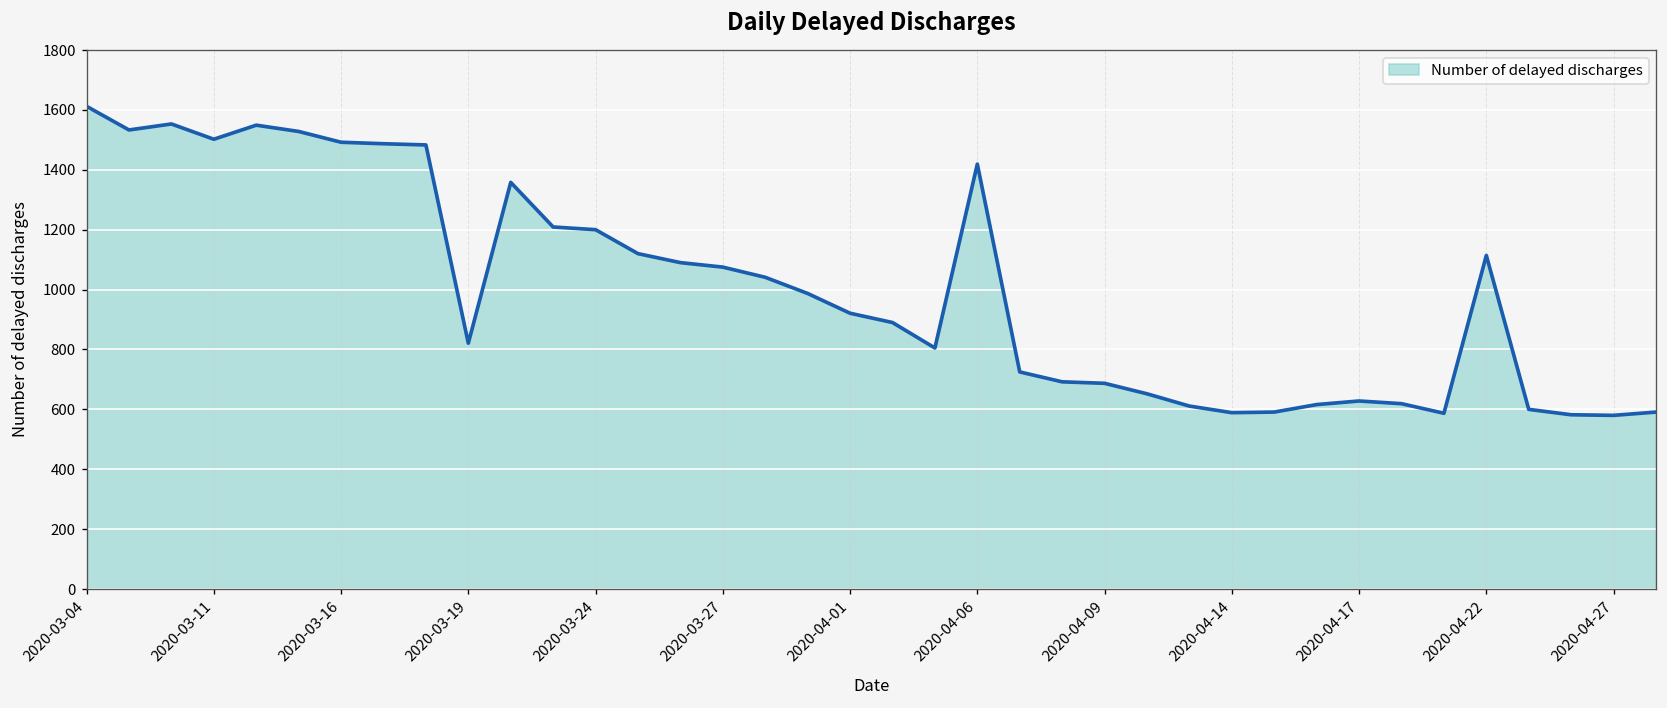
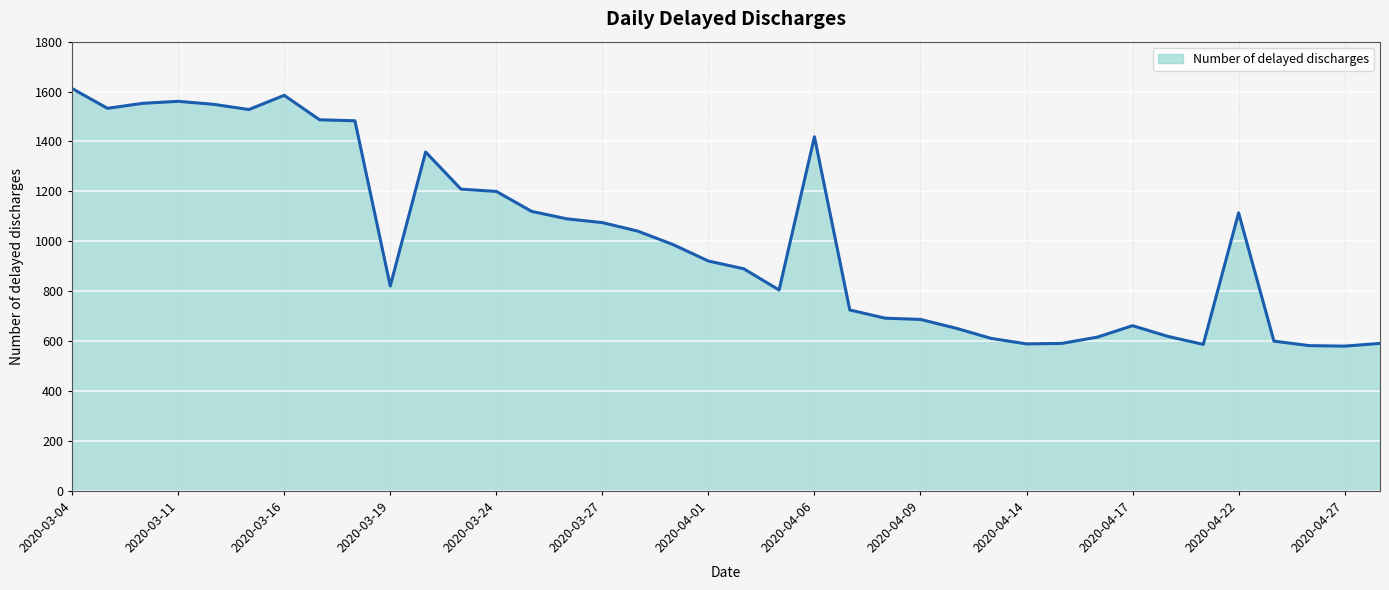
  {
    "2020-03-04": 1610,
-   "2020-03-11": 1500,
-   "2020-03-16": 1490,
+   "2020-03-11": 1560,
+   "2020-03-16": 1590,
    "2020-03-19": 820,
    "2020-03-24": 1200,
    "2020-03-27": 1080,
    "2020-04-01": 920,
    "2020-04-06": 1420,
    "2020-04-09": 690,
    "2020-04-14": 590,
-   "2020-04-17": 630,
+   "2020-04-17": 660,
    "2020-04-22": 1110,
    "2020-04-27": 580
  }
